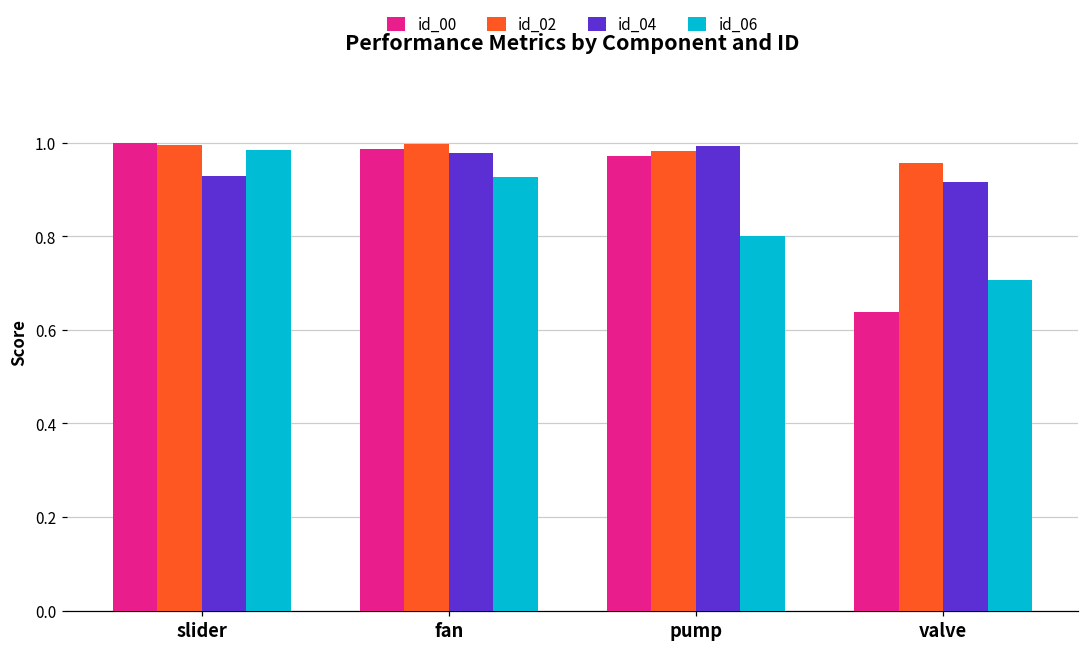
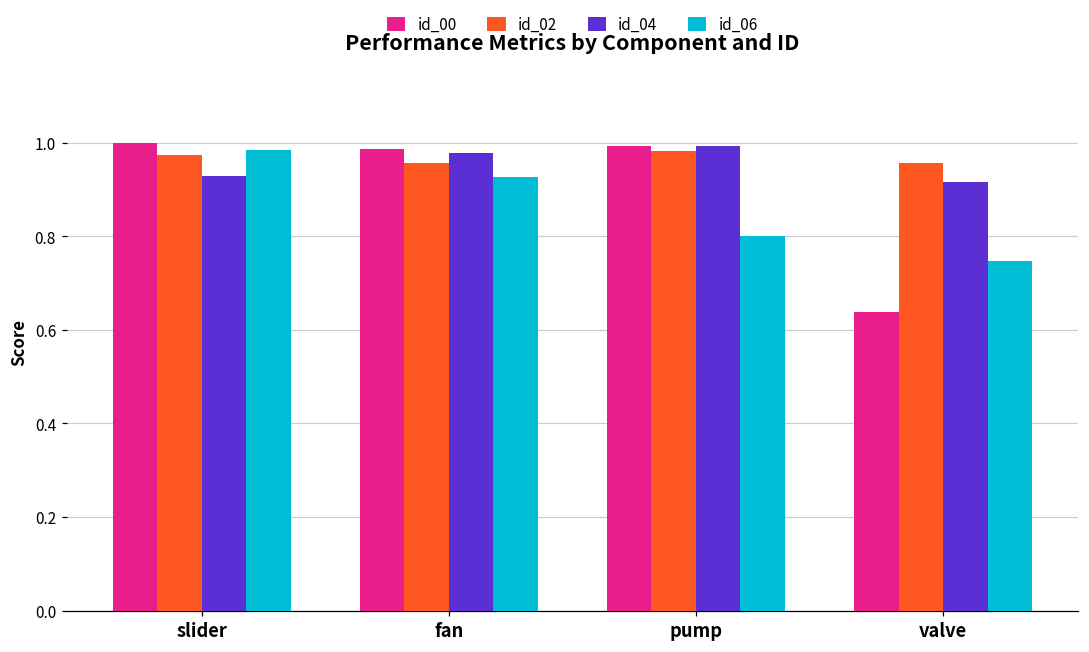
  {
    "id_00": {
      "slider": 1.00,
      "fan": 0.99,
-     "pump": 0.97,
+     "pump": 0.99,
      "valve": 0.64
    },
    "id_02": {
-     "slider": 0.99,
-     "fan": 1.00,
+     "slider": 0.97,
+     "fan": 0.96,
      "pump": 0.98,
      "valve": 0.96
    },
    "id_04": {
      "slider": 0.93,
      "fan": 0.98,
      "pump": 0.99,
      "valve": 0.92
    },
    "id_06": {
      "slider": 0.99,
      "fan": 0.93,
      "pump": 0.80,
-     "valve": 0.71
+     "valve": 0.75
    }
  }
